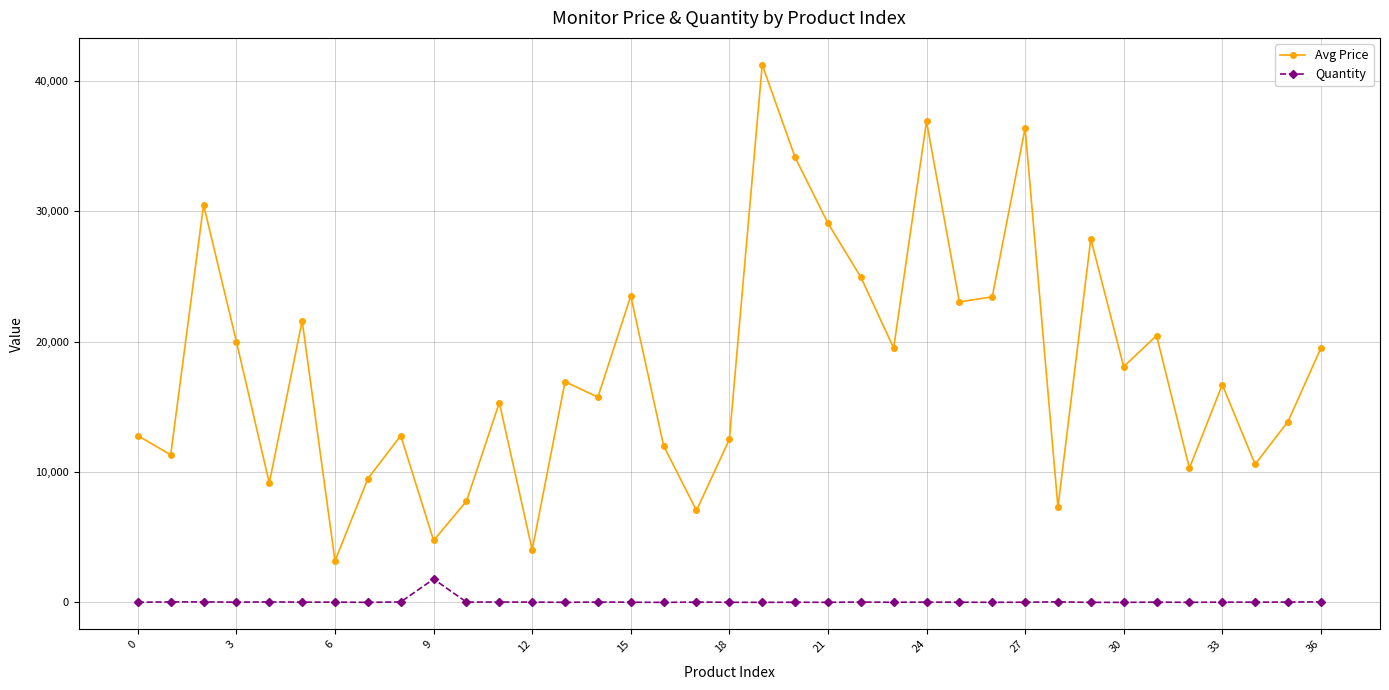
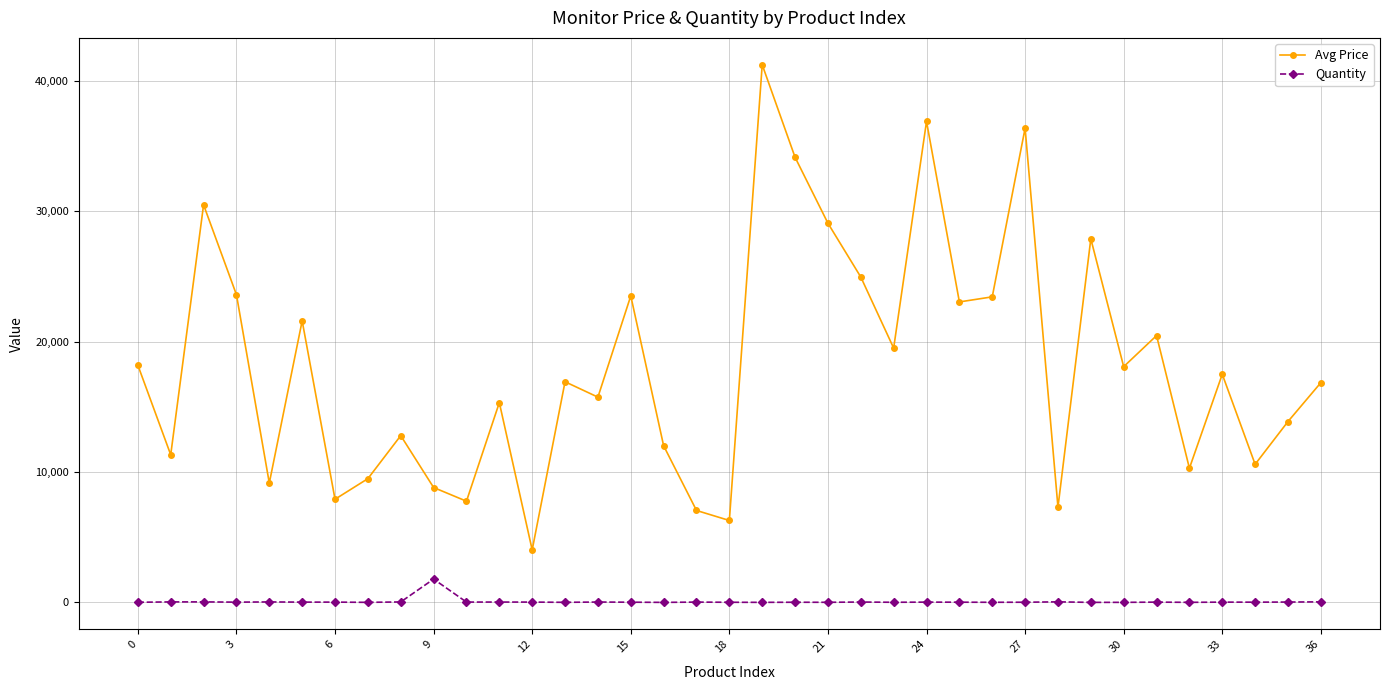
  {
    "Avg Price": {
-     "0": "12,800",
-     "3": "20,000",
-     "6": "3,200",
-     "9": "4,800",
+     "0": "18,200",
+     "3": "23,600",
+     "6": "7,900",
+     "9": "8,800",
      "12": "4,000",
      "15": "23,500",
-     "18": "12,500",
+     "18": "6,300",
      "21": "29,100",
      "24": "36,900",
      "27": "36,400",
      "30": "18,100",
-     "33": "16,700",
-     "36": "19,500"
+     "33": "17,500",
+     "36": "16,900"
    },
    "Quantity": {
      "0": "0",
      "3": "0",
      "6": "0",
      "9": "1,800",
      "12": "0",
      "15": "0",
      "18": "0",
      "21": "0",
      "24": "0",
      "27": "0",
      "30": "0",
      "33": "0",
      "36": "0"
    }
  }
